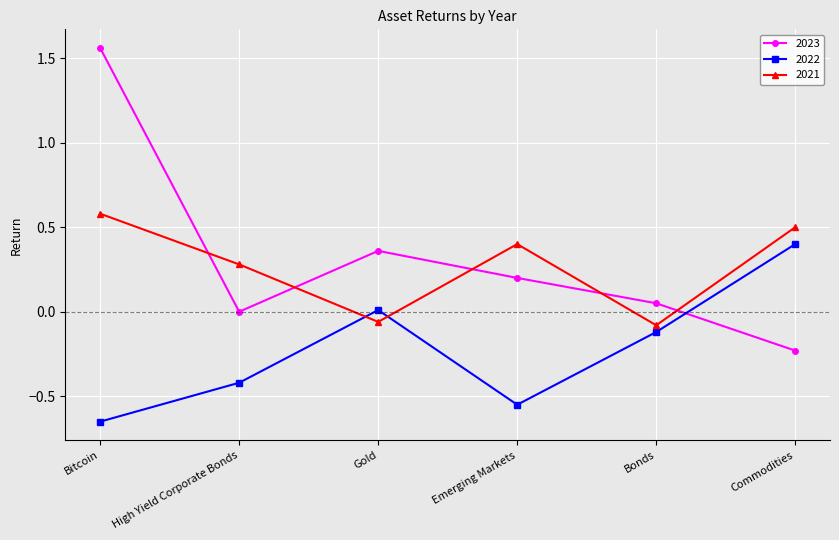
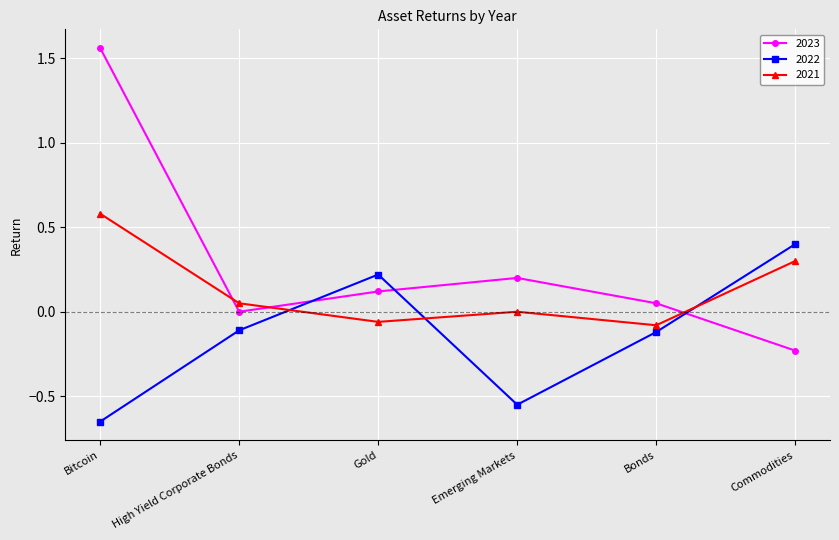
  {
    "2023": {
      "Bitcoin": 1.56,
      "High Yield Corporate Bonds": 0.00,
-     "Gold": 0.36,
+     "Gold": 0.12,
      "Emerging Markets": 0.20,
      "Bonds": 0.05,
      "Commodities": -0.23
    },
    "2022": {
      "Bitcoin": -0.65,
-     "High Yield Corporate Bonds": -0.42,
-     "Gold": 0.01,
+     "High Yield Corporate Bonds": -0.11,
+     "Gold": 0.22,
      "Emerging Markets": -0.55,
      "Bonds": -0.12,
      "Commodities": 0.40
    },
    "2021": {
      "Bitcoin": 0.58,
-     "High Yield Corporate Bonds": 0.28,
+     "High Yield Corporate Bonds": 0.05,
      "Gold": -0.06,
-     "Emerging Markets": 0.4,
+     "Emerging Markets": 0.0,
      "Bonds": -0.08,
-     "Commodities": 0.5
+     "Commodities": 0.3
    }
  }
